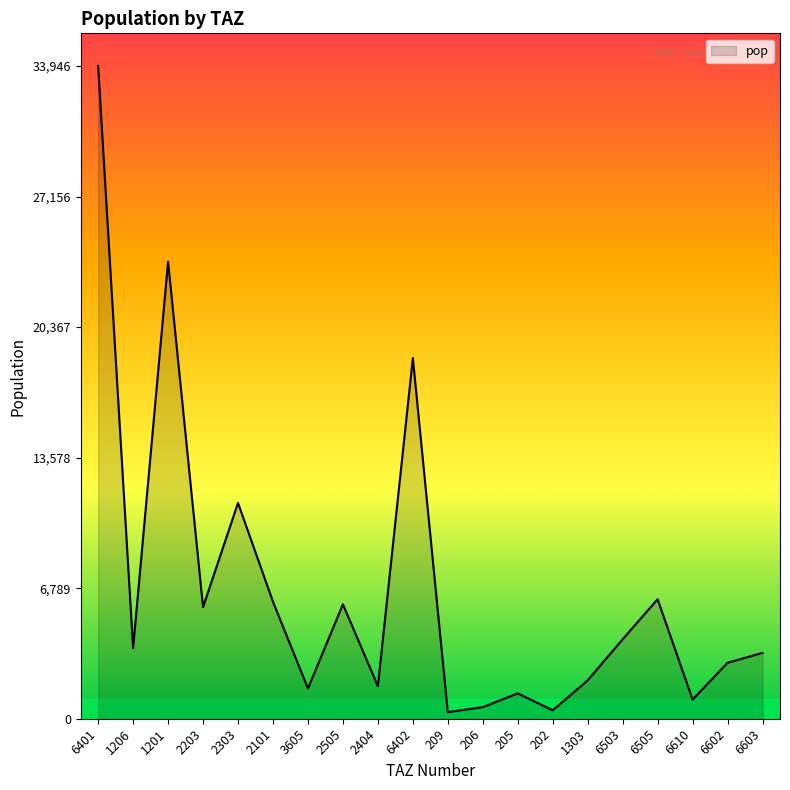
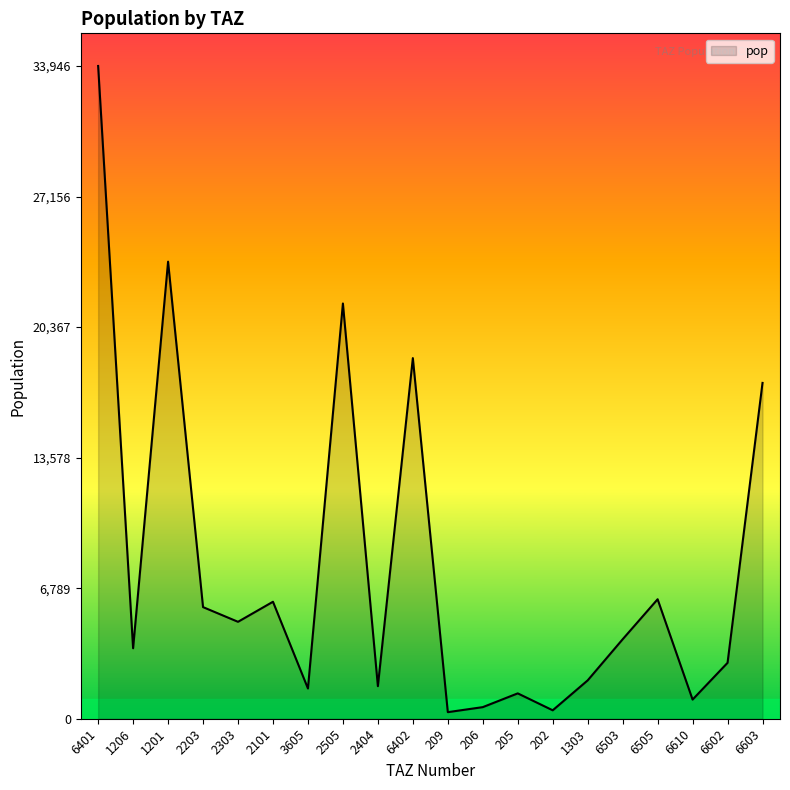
  {
    "6401": "33,900",
    "1206": "3,700",
    "1201": "23,800",
    "2203": "5,800",
-   "2303": "11,200",
+   "2303": "5,000",
    "2101": "6,100",
    "3605": "1,600",
-   "2505": "5,900",
+   "2505": "21,600",
    "2404": "1,700",
    "6402": "18,800",
    "205": "1,300",
    "1303": "2,000",
    "6503": "4,100",
    "6505": "6,200",
    "6602": "2,900",
-   "6603": "3,400"
+   "6603": "17,500"
  }
